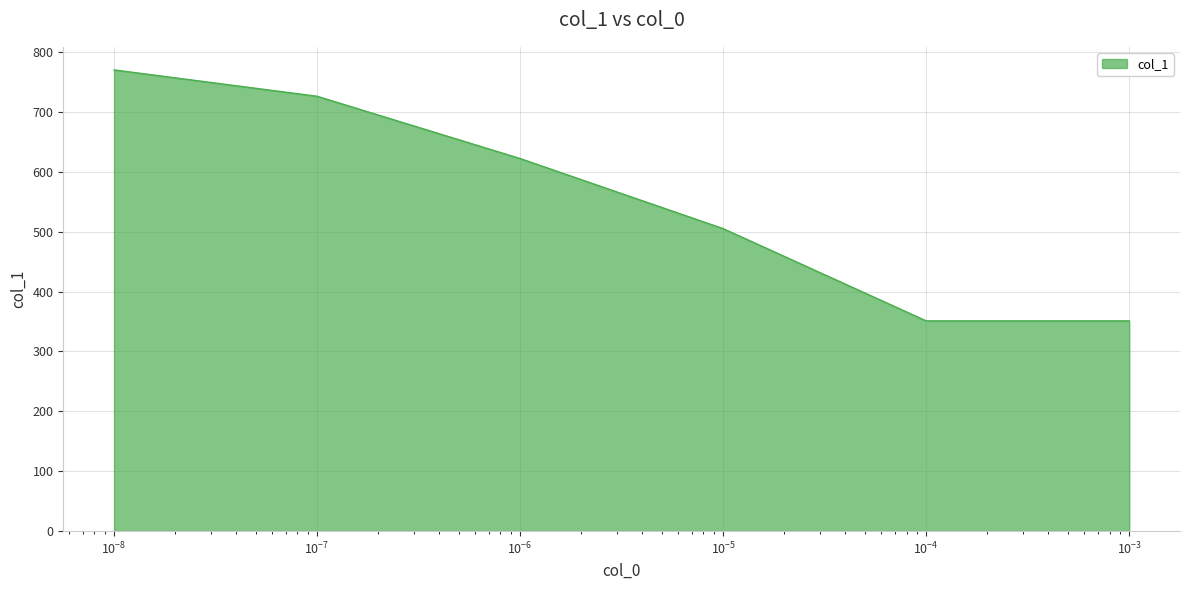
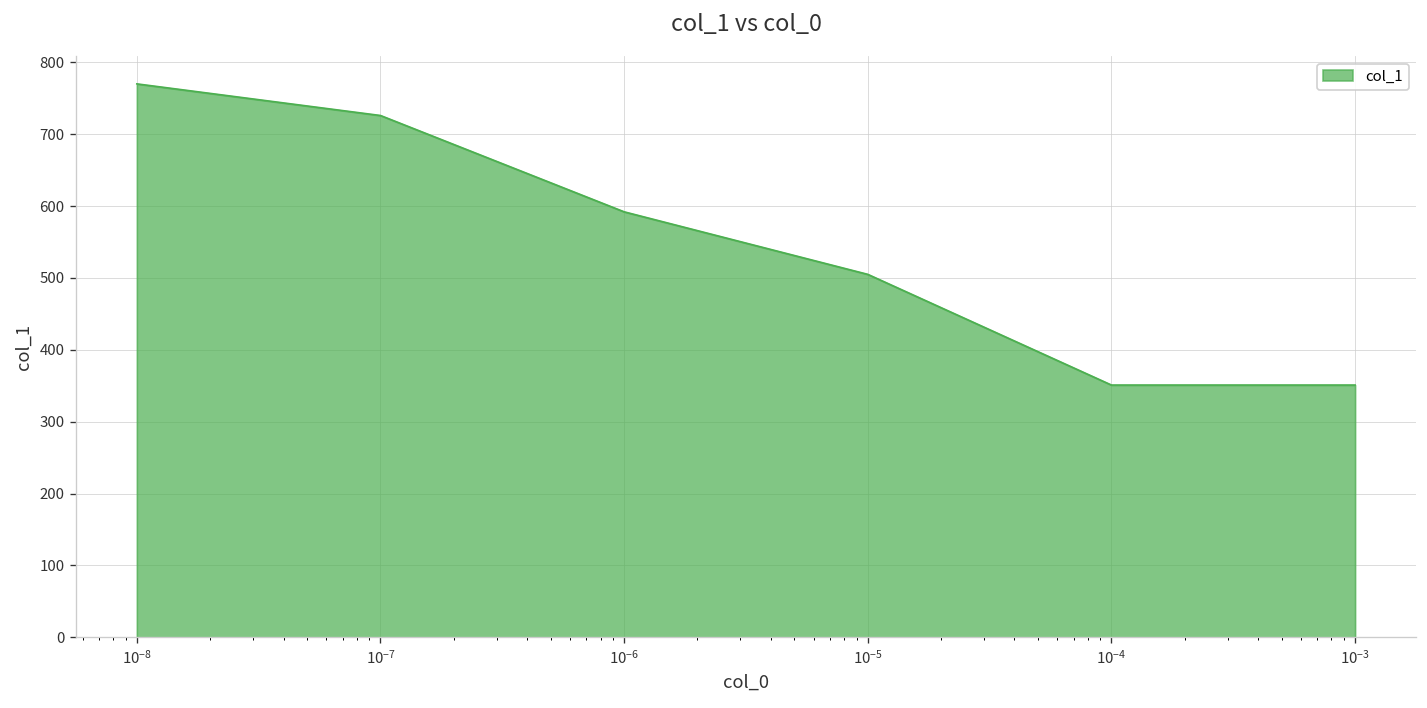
  {
    "10^-8": 770,
    "10^-7": 730,
-   "10^-6": 620,
+   "10^-6": 590,
    "10^-5": 510,
    "10^-4": 350,
    "10^-3": 350
  }
